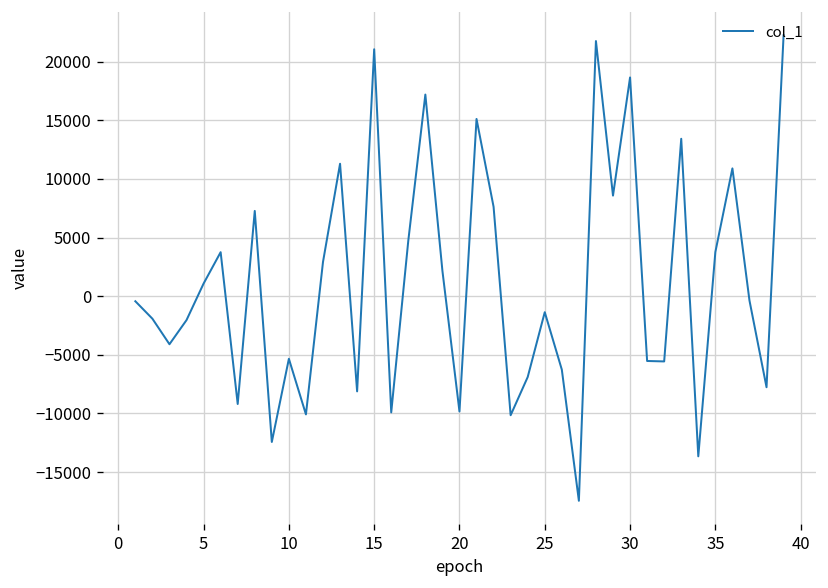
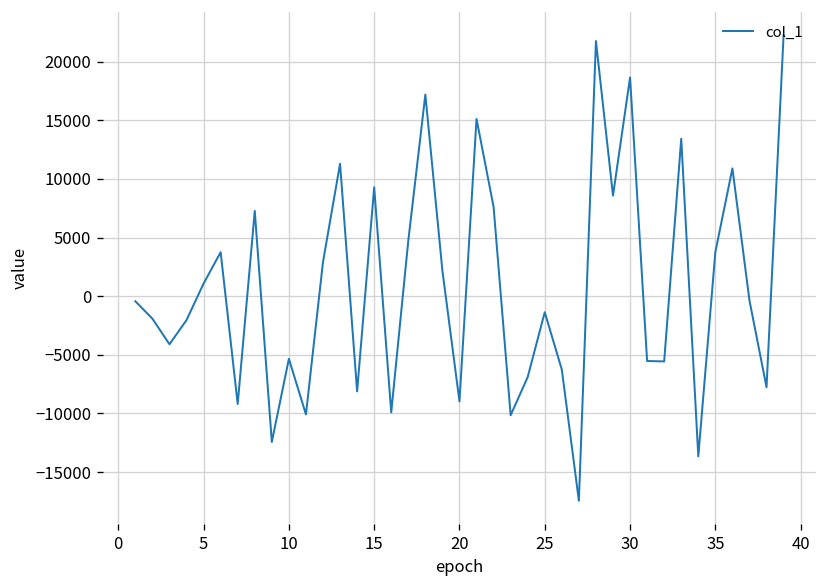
  {
    "5": 1000,
    "10": -5000,
-   "15": 21000,
-   "20": -10000,
+   "15": 9000,
+   "20": -9000,
    "25": -1000,
    "30": 19000,
    "35": 4000
  }
